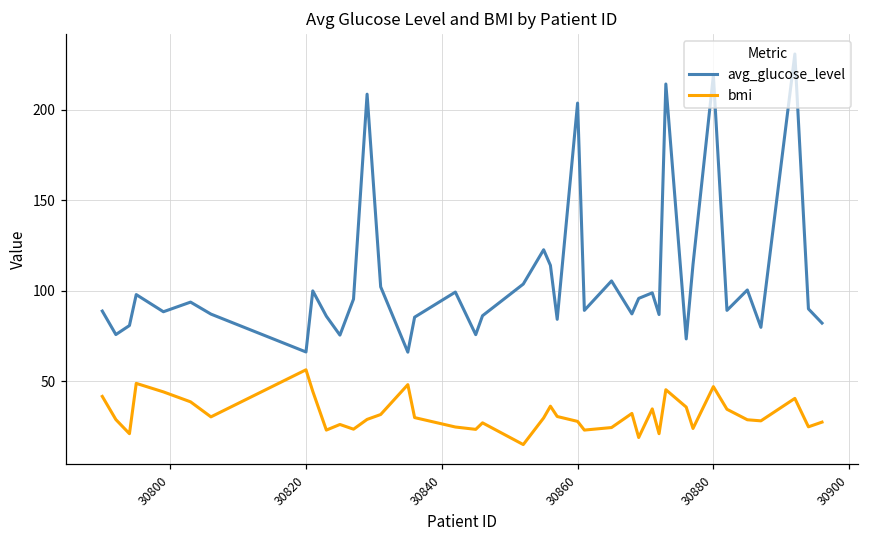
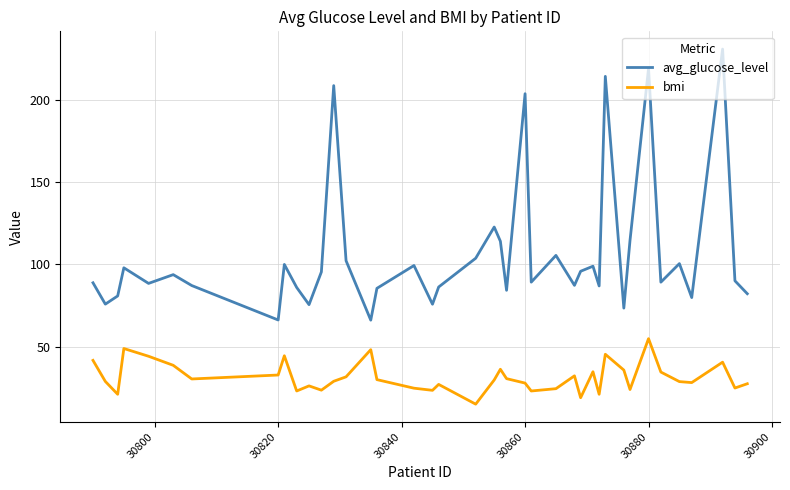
  {
    "avg_glucose_level": {
      "30820": 66,
      "30860": 204
    },
    "bmi": {
-     "30820": 56,
+     "30820": 33,
      "30860": 28,
-     "30880": 47
+     "30880": 55
    }
  }
